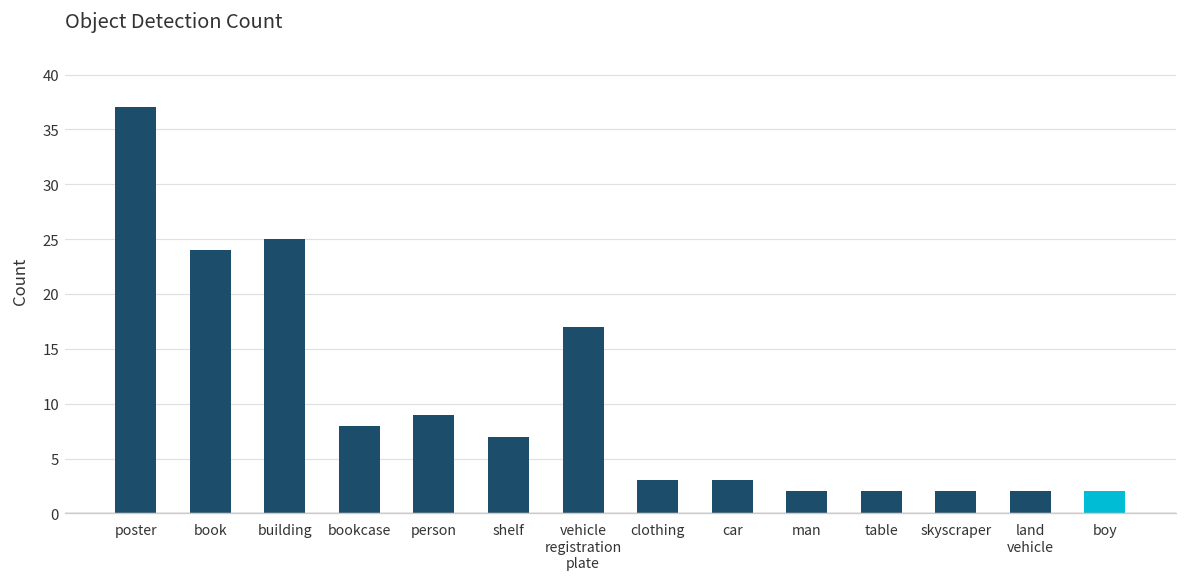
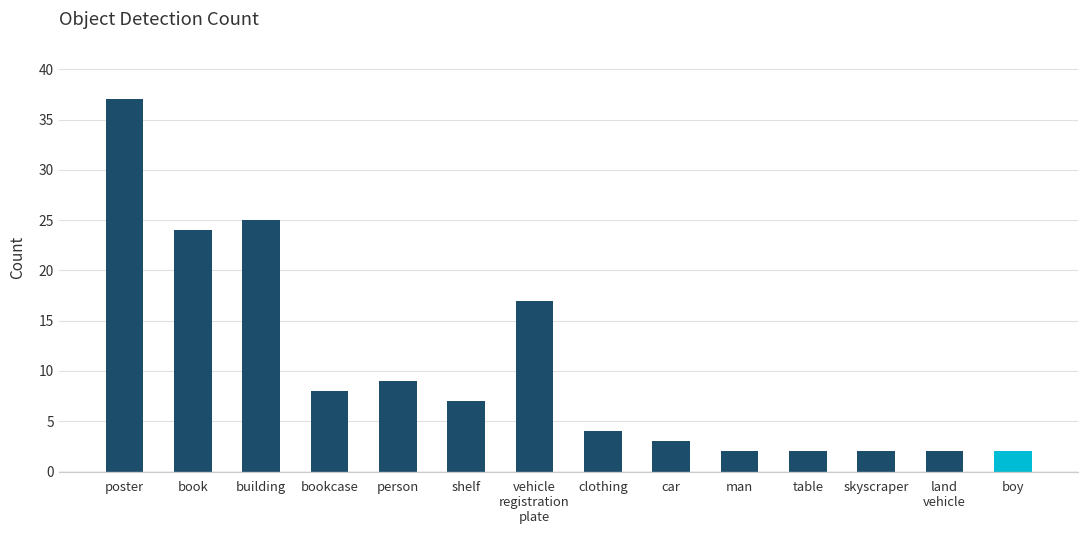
  {
    "poster": 37,
    "book": 24,
    "building": 25,
    "bookcase": 8,
    "person": 9,
    "shelf": 7,
    "vehicle registration plate": 17,
-   "clothing": 3,
+   "clothing": 4,
    "car": 3,
    "man": 2,
    "table": 2,
    "skyscraper": 2,
    "land vehicle": 2,
    "boy": 2
  }
